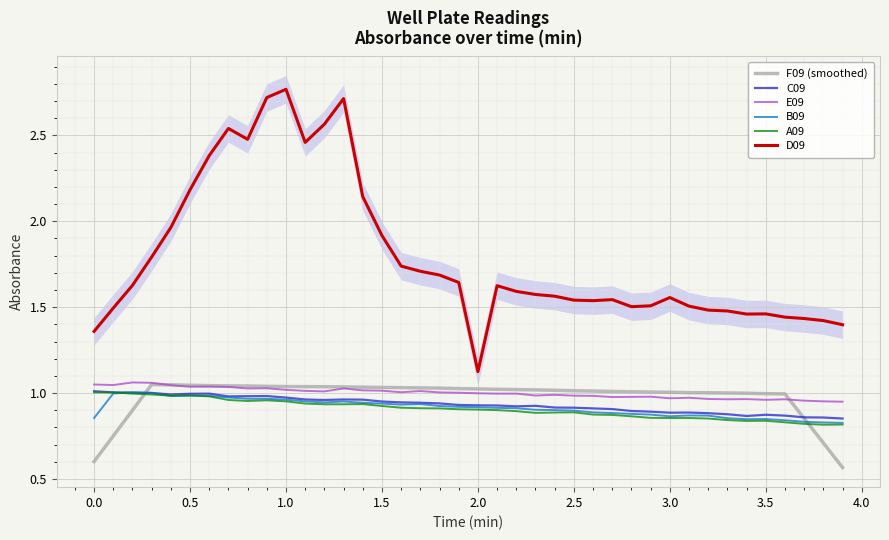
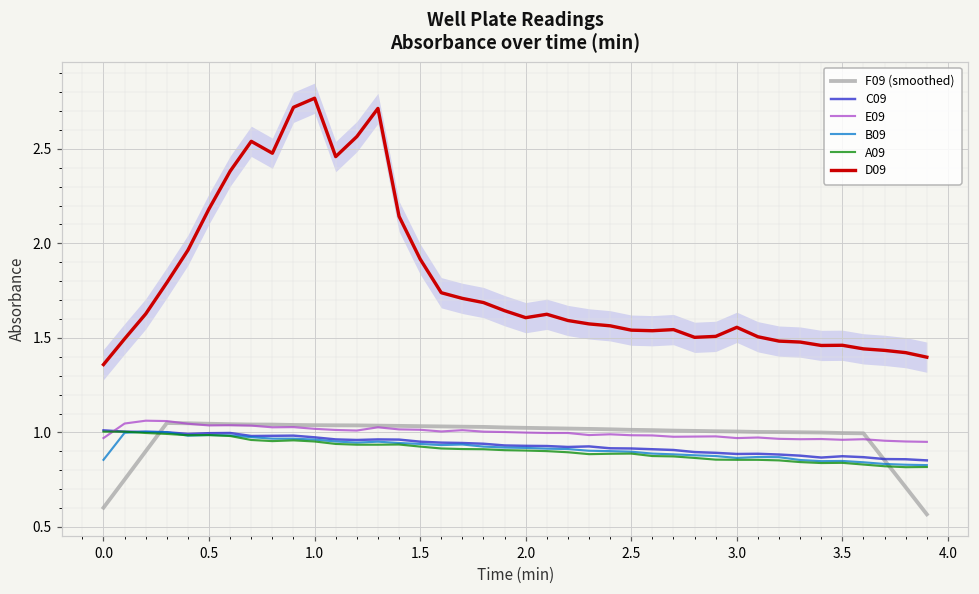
  {
    "F09 (smoothed)": {
      "0.0": 0.60,
      "1.0": 1.04,
      "1.5": 1.03,
      "2.0": 1.02,
      "2.5": 1.01,
      "3.0": 1.00,
      "3.5": 1.00
    },
    "C09": {
      "2.5": 0.92,
      "3.0": 0.89,
      "3.5": 0.87
    },
    "E09": {
-     "0.0": 1.05,
+     "0.0": 0.97,
      "1.0": 1.02,
      "1.5": 1.01,
      "2.0": 1.00,
      "2.5": 0.99,
      "3.0": 0.97,
      "3.5": 0.96
    },
    "B09": {
      "0.0": 0.86
    },
    "D09": {
      "0.0": 1.36,
      "0.5": 2.18,
      "1.0": 2.77,
      "1.5": 1.92,
-     "2.0": 1.13,
+     "2.0": 1.61,
      "2.5": 1.54,
      "3.0": 1.56,
      "3.5": 1.46
    }
  }
